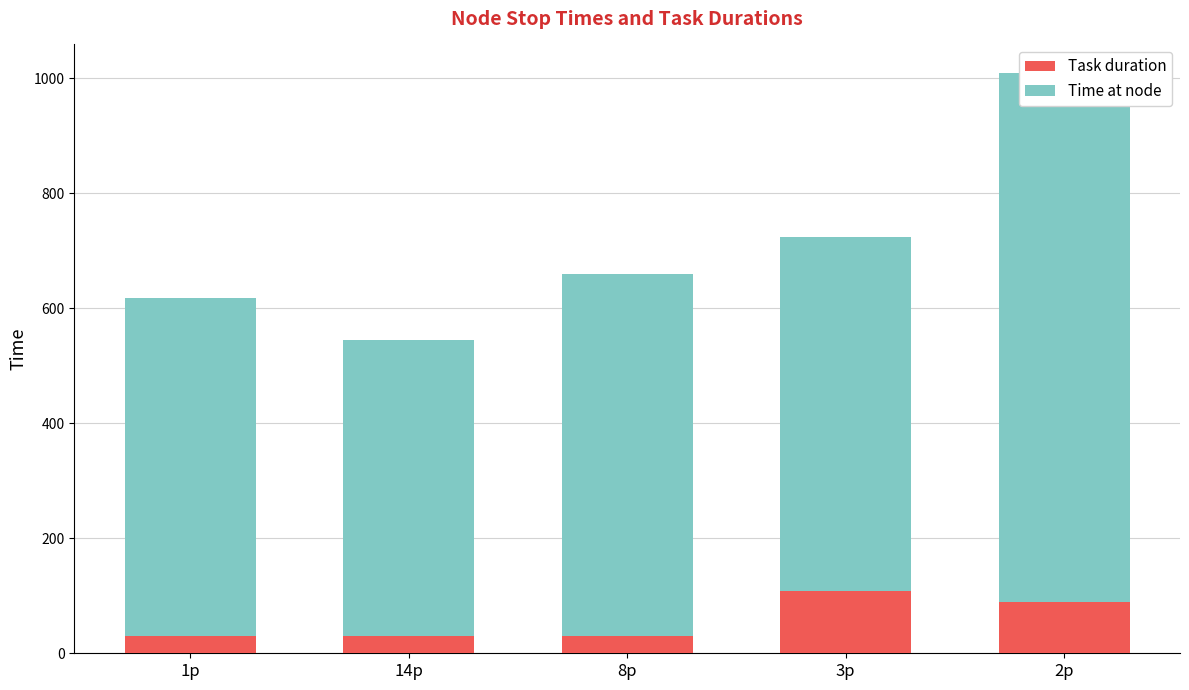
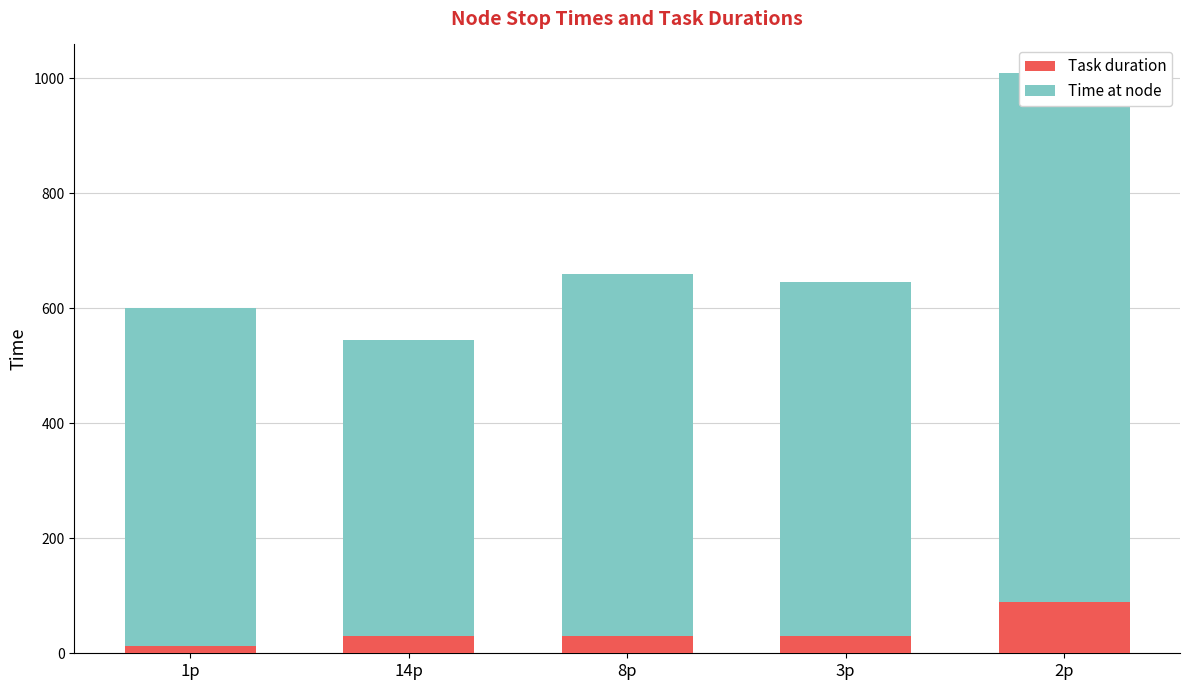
  {
    "Task duration": {
-     "1p": 30,
+     "1p": 10,
      "14p": 30,
      "8p": 30,
-     "3p": 110,
+     "3p": 30,
      "2p": 90
    },
    "Time at node": {
      "1p": 590,
      "14p": 520,
      "8p": 630,
      "3p": 620
    }
  }
